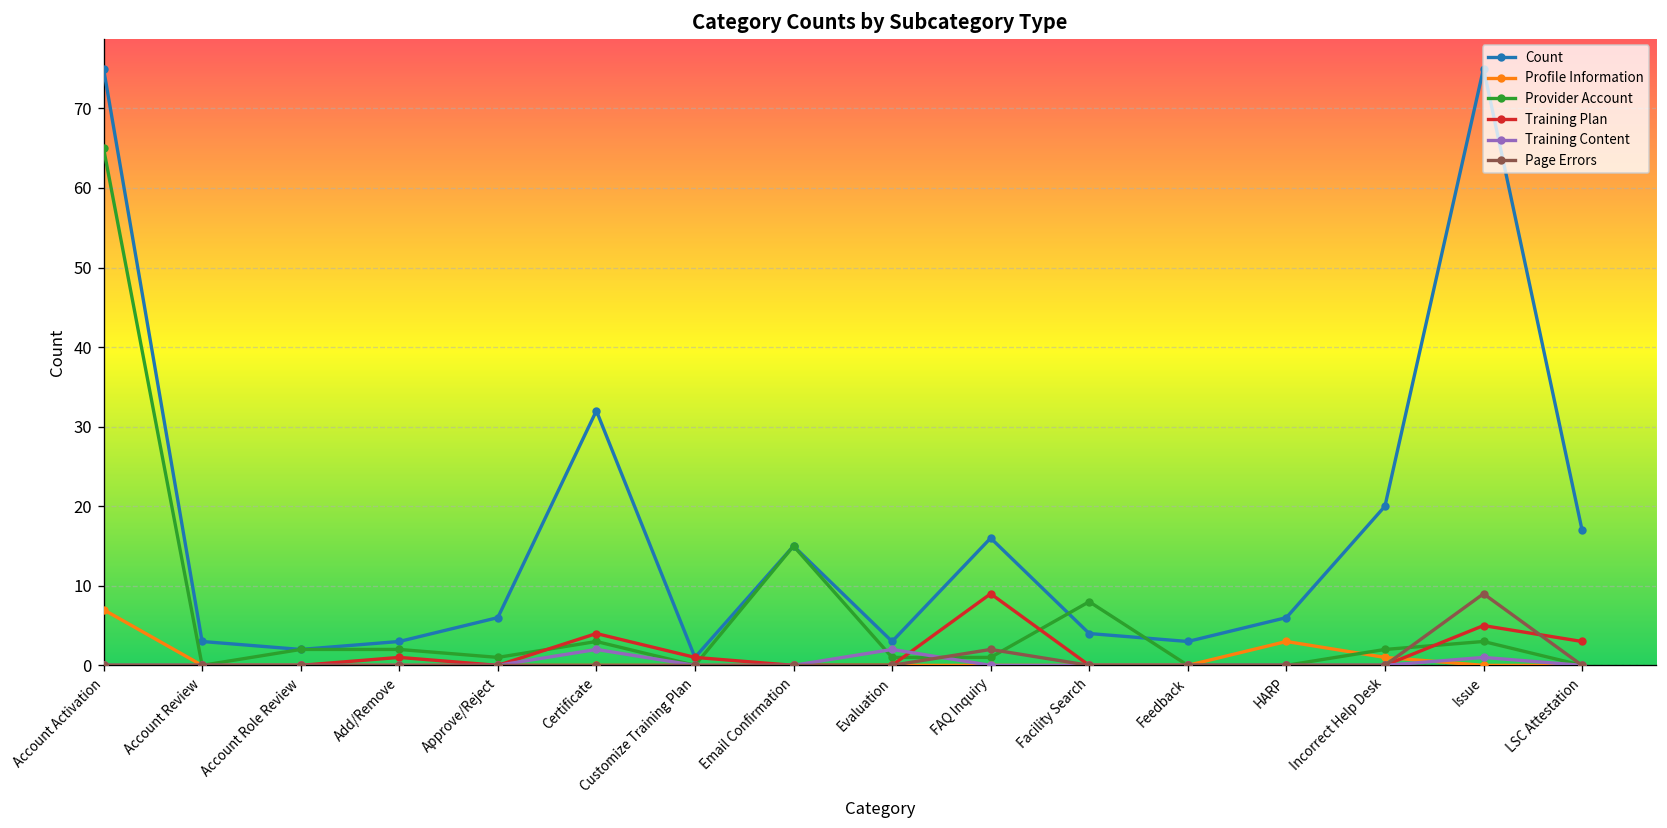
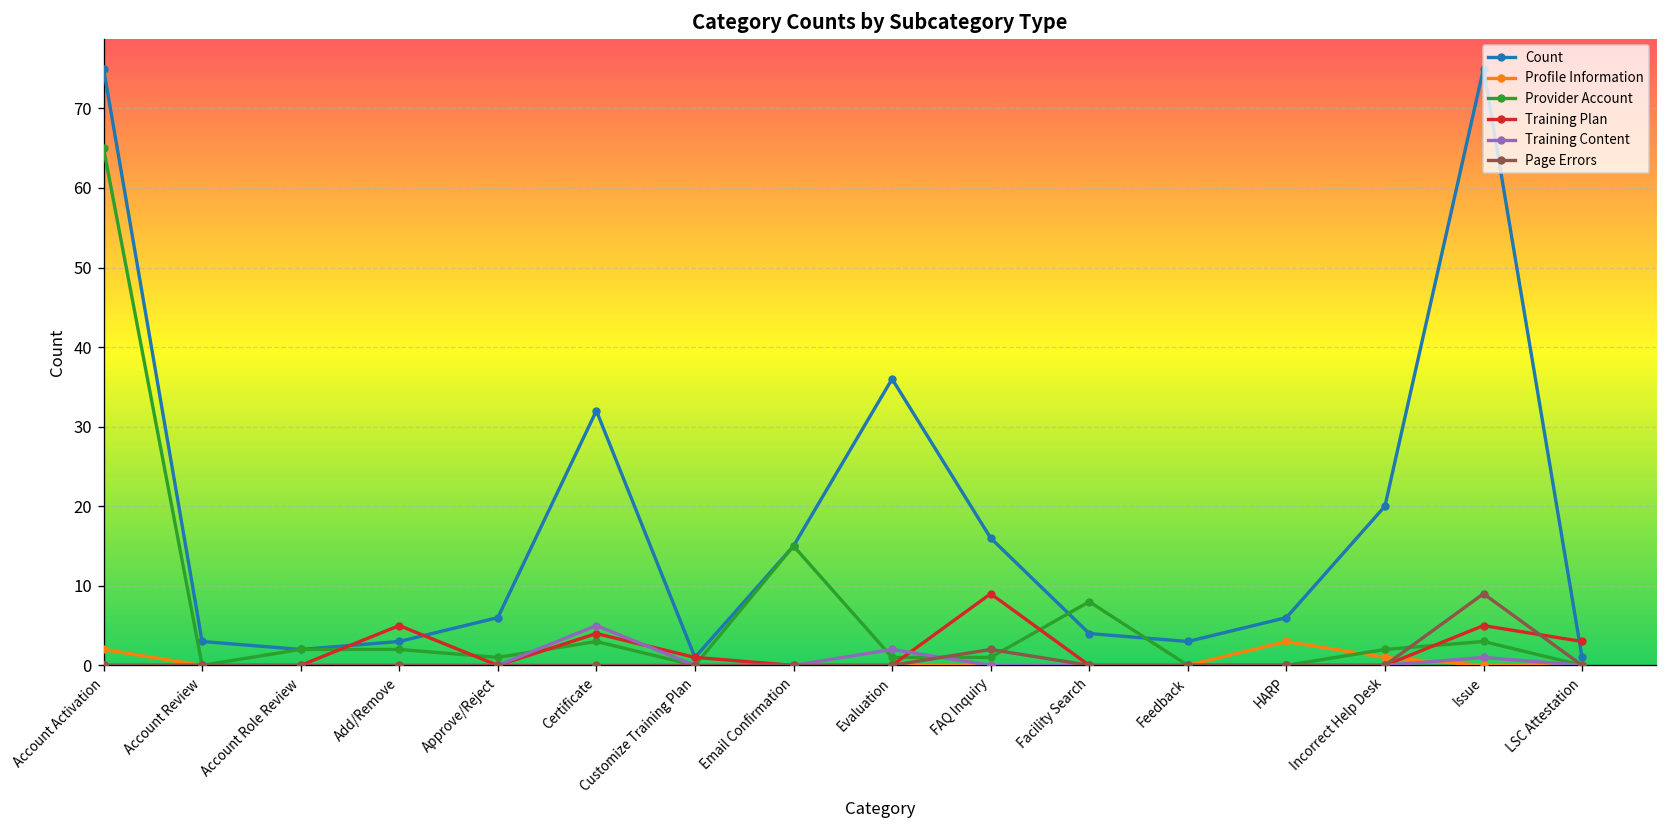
  {
    "Count": {
      "Account Activation": 75,
      "Account Review": 3,
      "Add/Remove": 3,
      "Approve/Reject": 6,
      "Certificate": 32,
-     "Evaluation": 3,
+     "Evaluation": 36,
      "FAQ Inquiry": 16,
      "Facility Search": 4,
      "Feedback": 3,
      "HARP": 6,
      "Incorrect Help Desk": 20,
-     "LSC Attestation": 17
+     "LSC Attestation": 1
    },
    "Profile Information": {
-     "Account Activation": 7,
+     "Account Activation": 2,
      "HARP": 3,
      "Incorrect Help Desk": 1,
      "Issue": 0
    },
    "Provider Account": {
      "Account Activation": 65,
      "Add/Remove": 2,
      "Approve/Reject": 1,
      "Certificate": 3,
      "Evaluation": 1,
      "FAQ Inquiry": 1,
      "Facility Search": 8,
      "Incorrect Help Desk": 2,
      "Issue": 3
    },
    "Training Plan": {
-     "Add/Remove": 1,
+     "Add/Remove": 5,
      "Certificate": 4,
      "FAQ Inquiry": 9,
      "Issue": 5,
      "LSC Attestation": 3
    },
    "Training Content": {
-     "Certificate": 2,
+     "Certificate": 5,
      "Evaluation": 2,
      "Issue": 1
    },
    "Page Errors": {
      "FAQ Inquiry": 2,
      "Issue": 9
    }
  }
